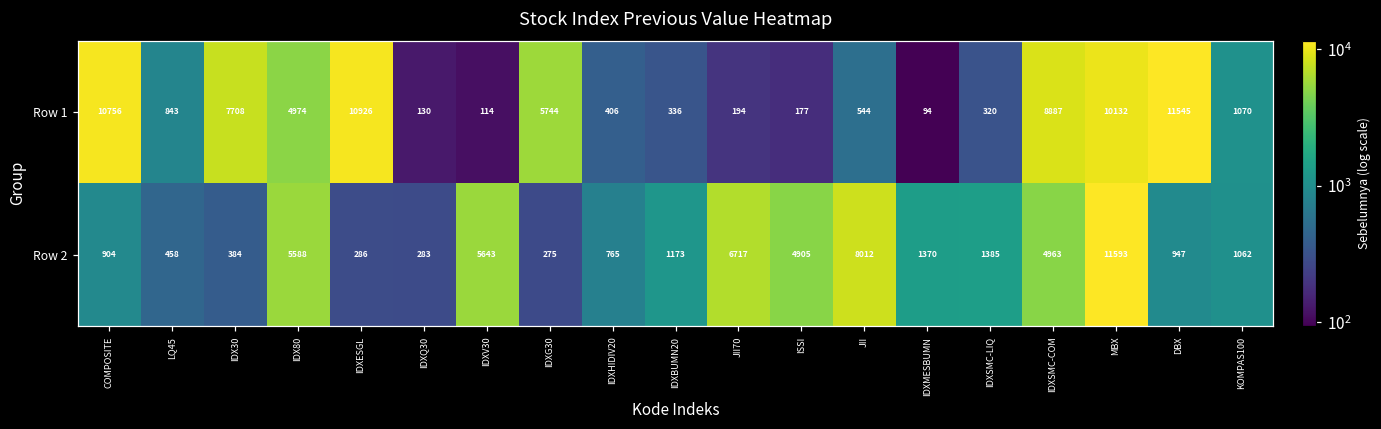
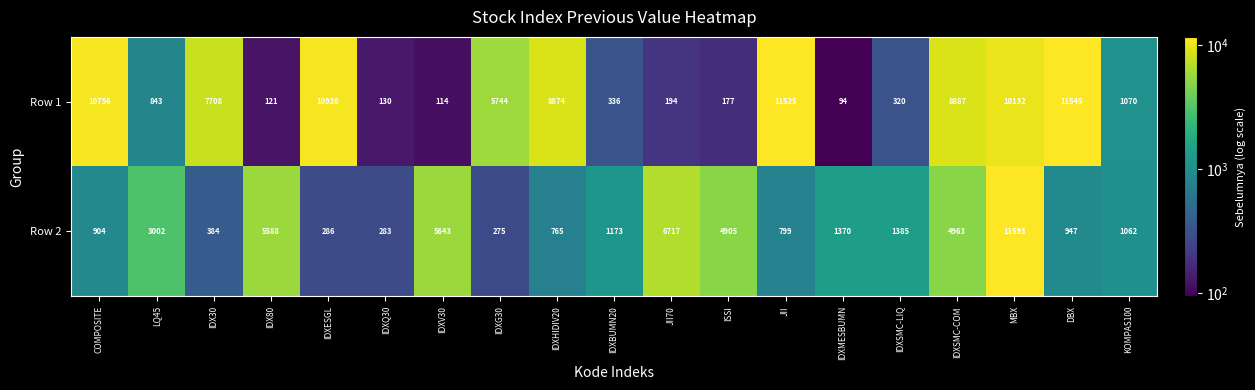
  {
    "Row 1": {
      "COMPOSITE": 10756,
      "LQ45": 843,
      "IDX30": 7708,
-     "IDX80": 4974,
+     "IDX80": 121,
      "IDXESGL": 10926,
      "IDXQ30": 130,
      "IDXV30": 114,
      "IDXG30": 5744,
-     "IDXHIDIV20": 406,
+     "IDXHIDIV20": 8874,
      "IDXBUMN20": 336,
      "JII70": 194,
      "ISSI": 177,
-     "JII": 544,
+     "JII": 11525,
      "IDXMESBUMN": 94,
      "IDXSMC-LIQ": 320,
      "IDXSMC-COM": 8887,
      "MBX": 10132,
      "DBX": 11545,
      "KOMPAS100": 1070
    },
    "Row 2": {
      "COMPOSITE": 904,
-     "LQ45": 458,
+     "LQ45": 3002,
      "IDX30": 384,
      "IDX80": 5588,
      "IDXESGL": 286,
      "IDXQ30": 283,
      "IDXV30": 5643,
      "IDXG30": 275,
      "IDXHIDIV20": 765,
      "IDXBUMN20": 1173,
      "JII70": 6717,
      "ISSI": 4905,
-     "JII": 8012,
+     "JII": 799,
      "IDXMESBUMN": 1370,
      "IDXSMC-LIQ": 1385,
      "IDXSMC-COM": 4963,
      "MBX": 11593,
      "DBX": 947,
      "KOMPAS100": 1062
    }
  }
